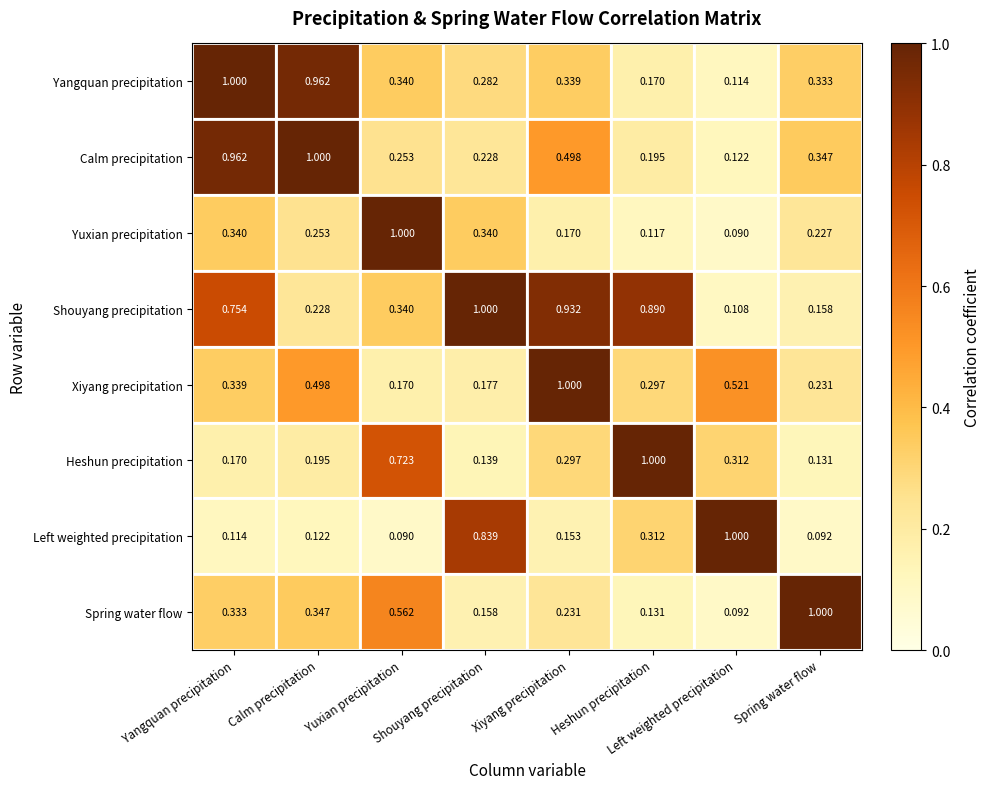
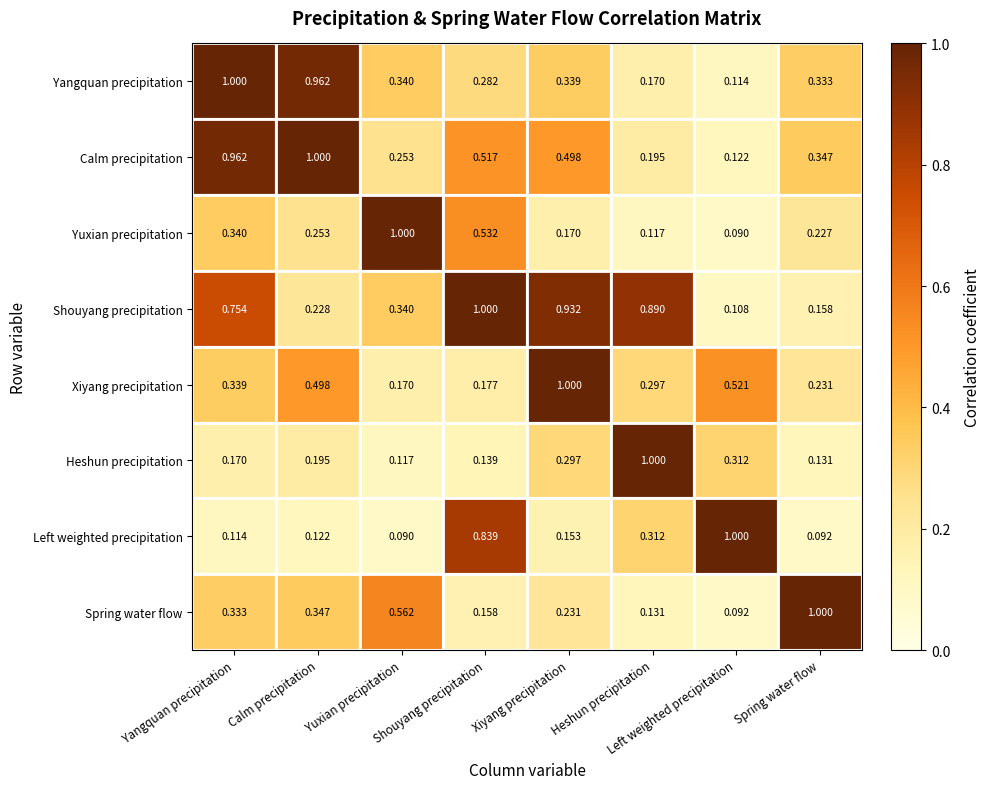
  {
    "Yangquan precipitation": {
      "Yangquan precipitation": 1.000,
      "Calm precipitation": 0.962,
      "Yuxian precipitation": 0.340,
      "Shouyang precipitation": 0.282,
      "Xiyang precipitation": 0.339,
      "Heshun precipitation": 0.170,
      "Left weighted precipitation": 0.114,
      "Spring water flow": 0.333
    },
    "Calm precipitation": {
      "Yangquan precipitation": 0.962,
      "Calm precipitation": 1.000,
      "Yuxian precipitation": 0.253,
-     "Shouyang precipitation": 0.228,
+     "Shouyang precipitation": 0.517,
      "Xiyang precipitation": 0.498,
      "Heshun precipitation": 0.195,
      "Left weighted precipitation": 0.122,
      "Spring water flow": 0.347
    },
    "Yuxian precipitation": {
      "Yangquan precipitation": 0.340,
      "Calm precipitation": 0.253,
      "Yuxian precipitation": 1.000,
-     "Shouyang precipitation": 0.340,
+     "Shouyang precipitation": 0.532,
      "Xiyang precipitation": 0.170,
      "Heshun precipitation": 0.117,
      "Left weighted precipitation": 0.090,
      "Spring water flow": 0.227
    },
    "Shouyang precipitation": {
      "Yangquan precipitation": 0.754,
      "Calm precipitation": 0.228,
      "Yuxian precipitation": 0.340,
      "Shouyang precipitation": 1.000,
      "Xiyang precipitation": 0.932,
      "Heshun precipitation": 0.890,
      "Left weighted precipitation": 0.108,
      "Spring water flow": 0.158
    },
    "Xiyang precipitation": {
      "Yangquan precipitation": 0.339,
      "Calm precipitation": 0.498,
      "Yuxian precipitation": 0.170,
      "Shouyang precipitation": 0.177,
      "Xiyang precipitation": 1.000,
      "Heshun precipitation": 0.297,
      "Left weighted precipitation": 0.521,
      "Spring water flow": 0.231
    },
    "Heshun precipitation": {
      "Yangquan precipitation": 0.170,
      "Calm precipitation": 0.195,
-     "Yuxian precipitation": 0.723,
+     "Yuxian precipitation": 0.117,
      "Shouyang precipitation": 0.139,
      "Xiyang precipitation": 0.297,
      "Heshun precipitation": 1.000,
      "Left weighted precipitation": 0.312,
      "Spring water flow": 0.131
    },
    "Left weighted precipitation": {
      "Yangquan precipitation": 0.114,
      "Calm precipitation": 0.122,
      "Yuxian precipitation": 0.090,
      "Shouyang precipitation": 0.839,
      "Xiyang precipitation": 0.153,
      "Heshun precipitation": 0.312,
      "Left weighted precipitation": 1.000,
      "Spring water flow": 0.092
    },
    "Spring water flow": {
      "Yangquan precipitation": 0.333,
      "Calm precipitation": 0.347,
      "Yuxian precipitation": 0.562,
      "Shouyang precipitation": 0.158,
      "Xiyang precipitation": 0.231,
      "Heshun precipitation": 0.131,
      "Left weighted precipitation": 0.092,
      "Spring water flow": 1.000
    }
  }
